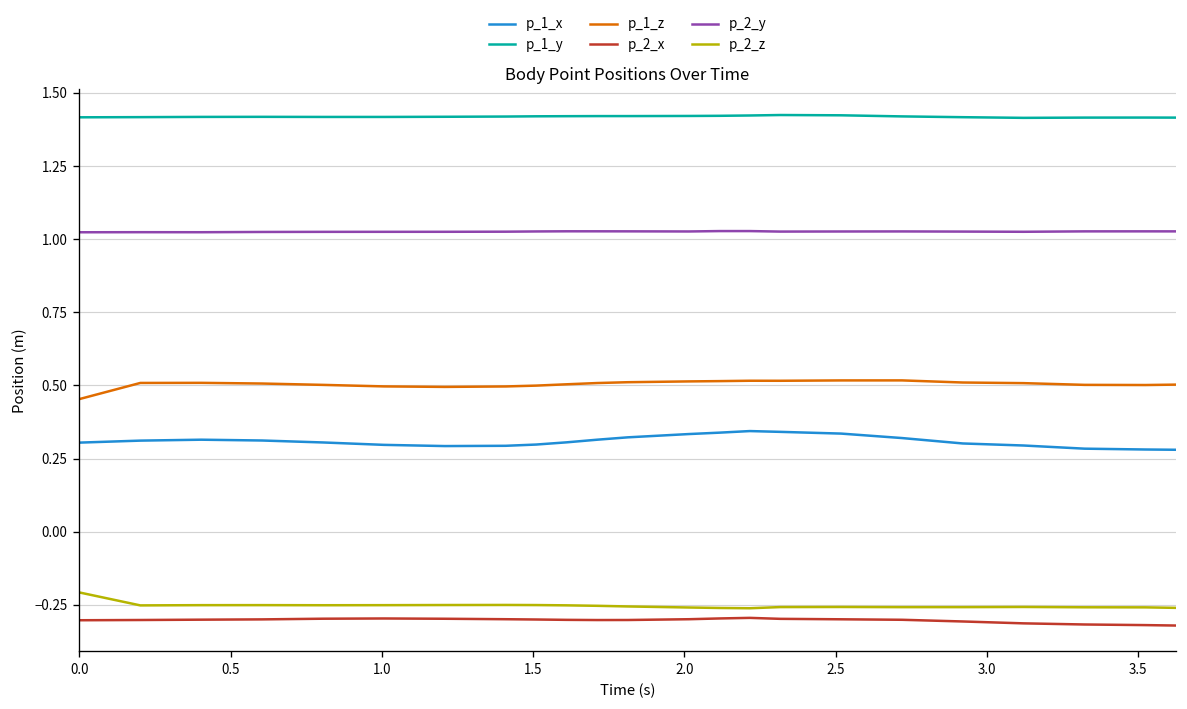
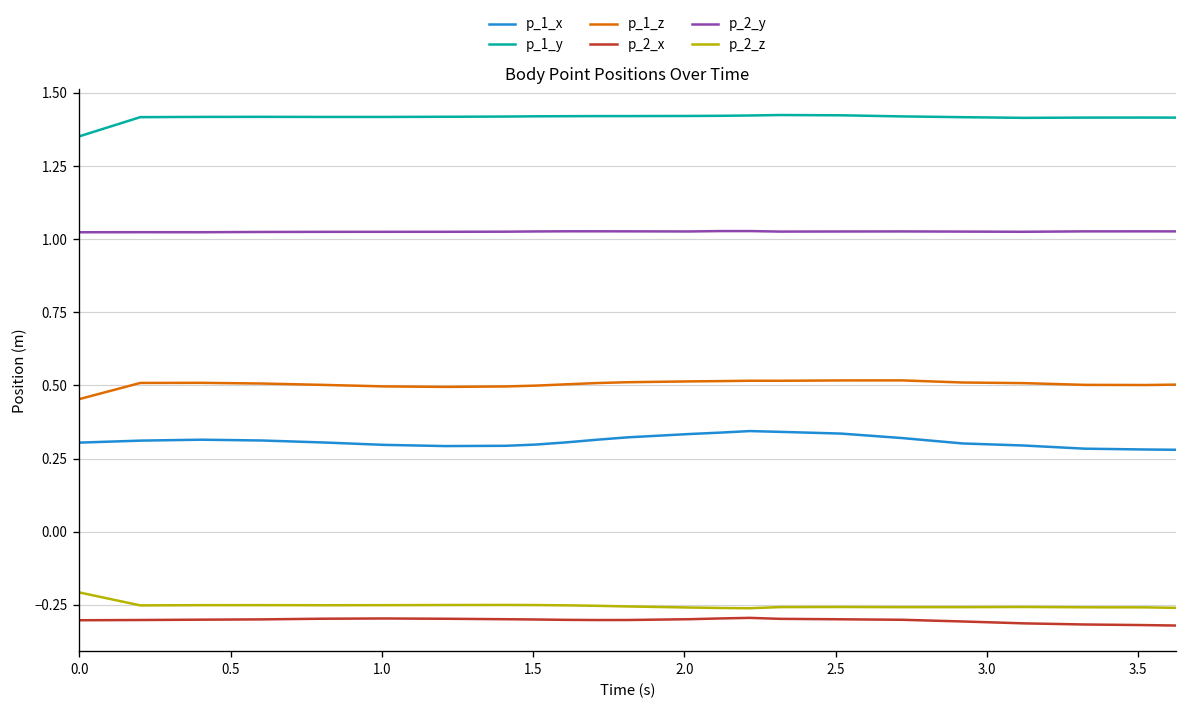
  {
    "p_1_x": {
      "0.0": 0.30
    },
    "p_1_y": {
-     "0.0": 1.42
+     "0.0": 1.35
    },
    "p_1_z": {
      "0.0": 0.45
    },
    "p_2_x": {
      "0.0": -0.30
    },
    "p_2_y": {
      "0.0": 1.02
    },
    "p_2_z": {
      "0.0": -0.21
    }
  }
